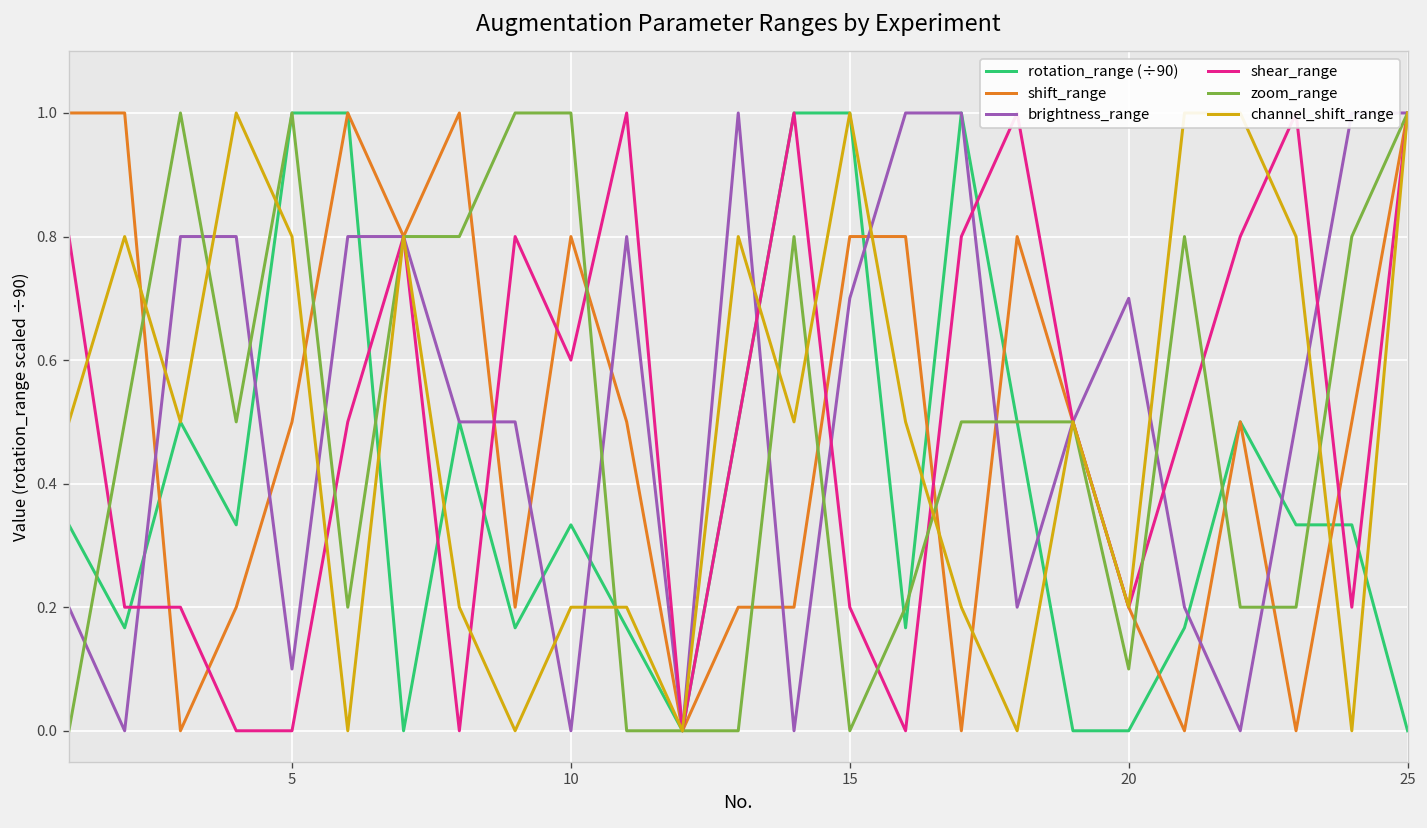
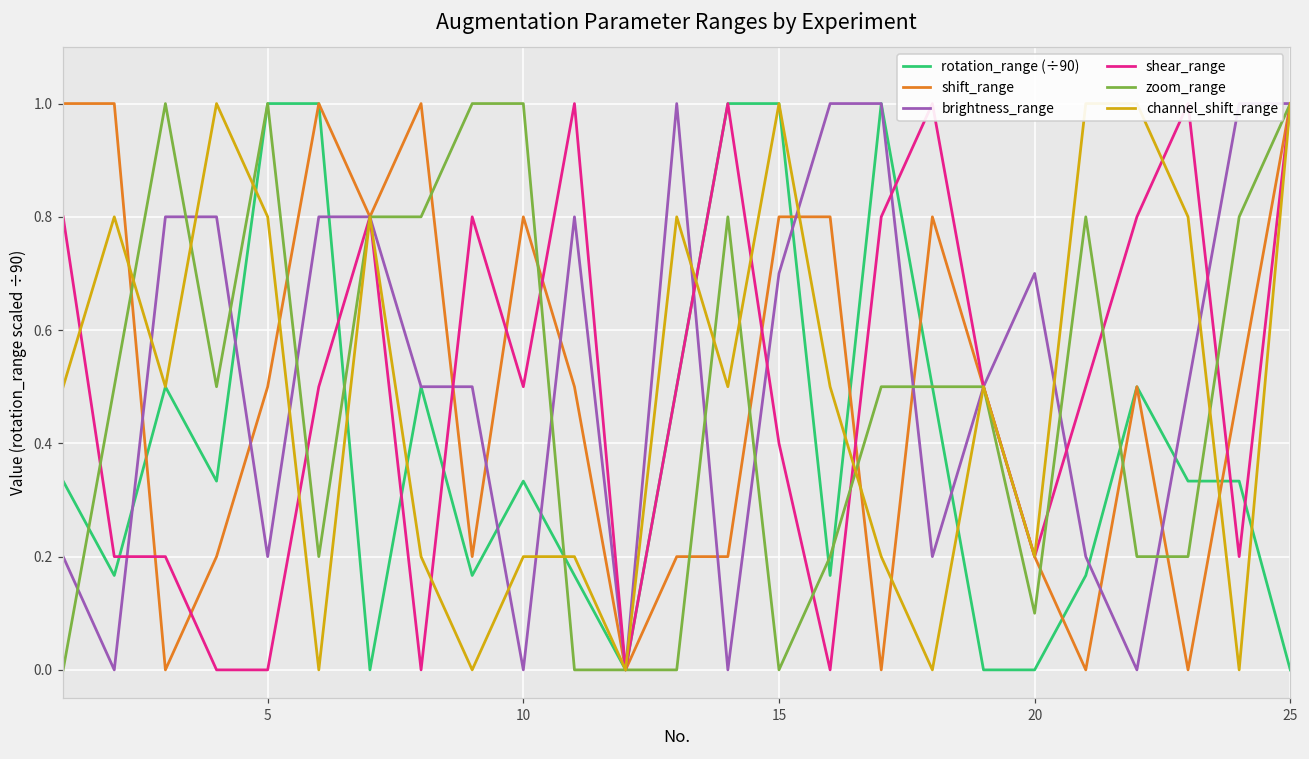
  {
    "rotation_range (÷90)": {
      "10": 0.33,
      "20": 0.0,
      "25": 0.0
    },
    "brightness_range": {
-     "5": 0.1,
+     "5": 0.2,
      "10": 0.0,
      "15": 0.7,
      "20": 0.7
    },
    "shear_range": {
      "5": 0.0,
-     "10": 0.6,
-     "15": 0.2
+     "10": 0.5,
+     "15": 0.4
    },
    "zoom_range": {
      "10": 1.0,
      "15": 0.0,
      "20": 0.1
    }
  }
